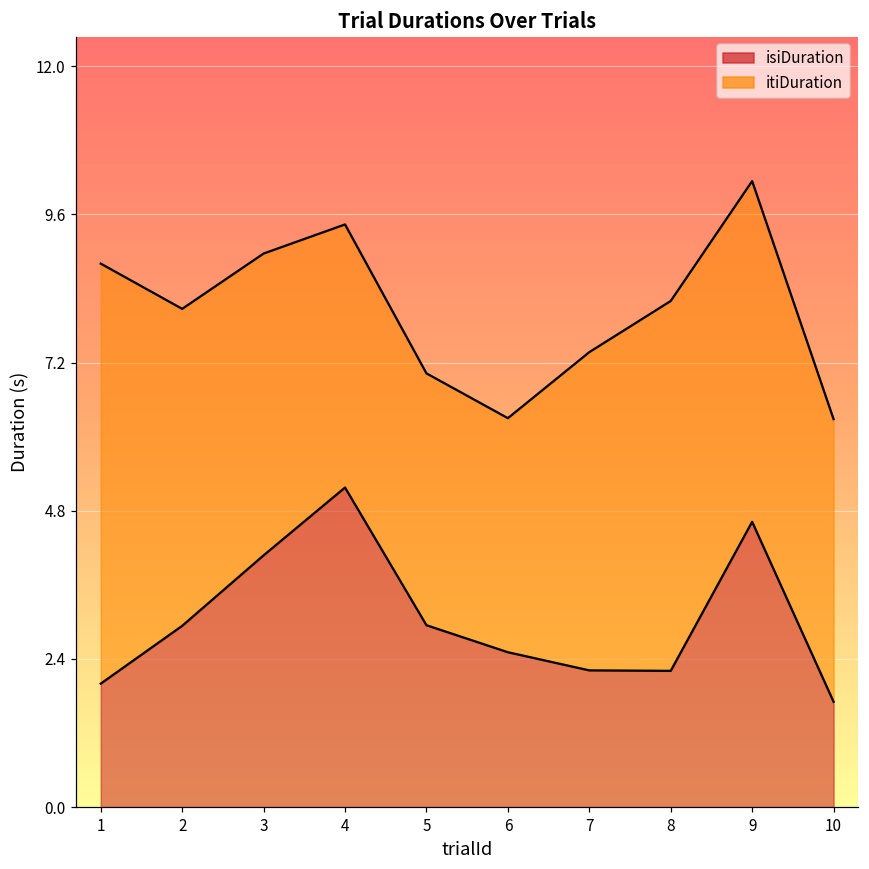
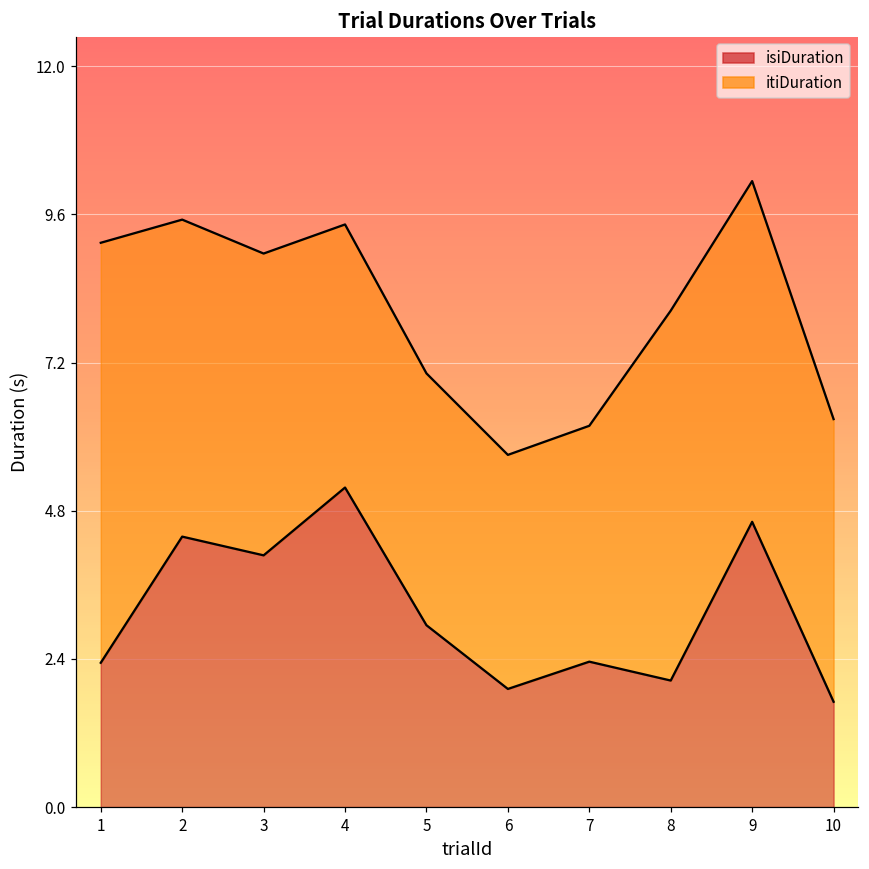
  {
    "isiDuration": {
-     "1": 2.0,
-     "2": 2.9,
+     "1": 2.3,
+     "2": 4.4,
      "3": 4.1,
      "4": 5.2,
      "5": 2.9,
-     "6": 2.5,
-     "7": 2.2,
-     "8": 2.2,
+     "6": 1.9,
+     "7": 2.4,
+     "8": 2.1,
      "9": 4.6,
      "10": 1.7
    },
    "itiDuration": {
      "1": 6.8,
      "2": 5.1,
      "3": 4.9,
      "4": 4.3,
      "5": 4.1,
      "6": 3.8,
-     "7": 5.2,
+     "7": 3.8,
      "8": 6.0,
      "9": 5.5,
      "10": 4.6
    }
  }
